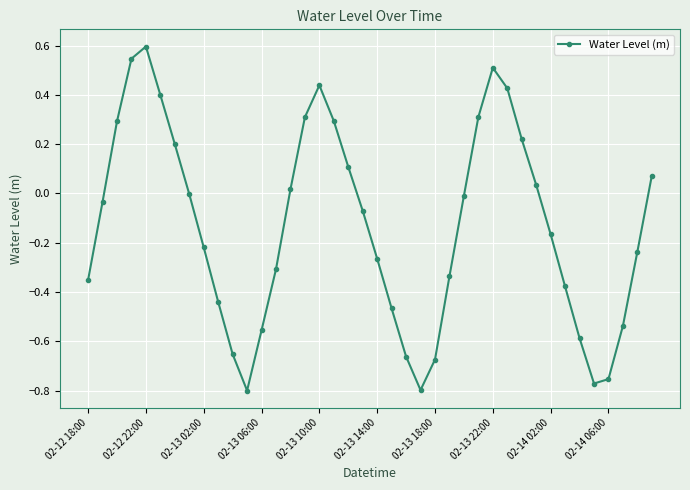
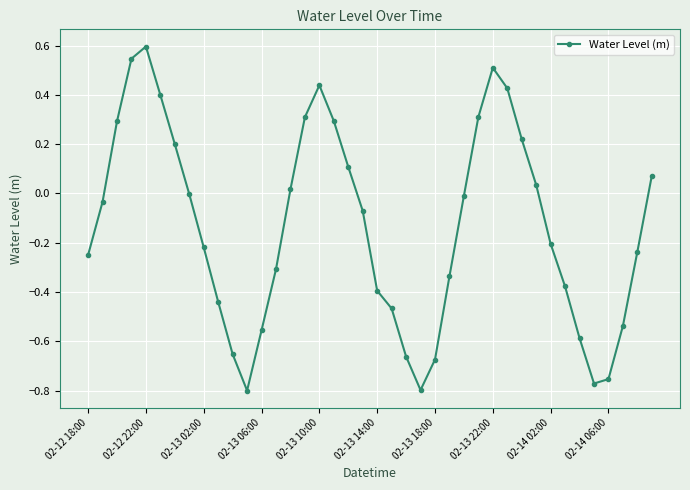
  {
-   "02-12 18:00": -0.35,
+   "02-12 18:00": -0.25,
    "02-12 22:00": 0.60,
    "02-13 02:00": -0.22,
    "02-13 06:00": -0.55,
    "02-13 10:00": 0.44,
-   "02-13 14:00": -0.26,
+   "02-13 14:00": -0.39,
    "02-13 18:00": -0.67,
    "02-13 22:00": 0.51,
-   "02-14 02:00": -0.17,
+   "02-14 02:00": -0.20,
    "02-14 06:00": -0.75
  }
